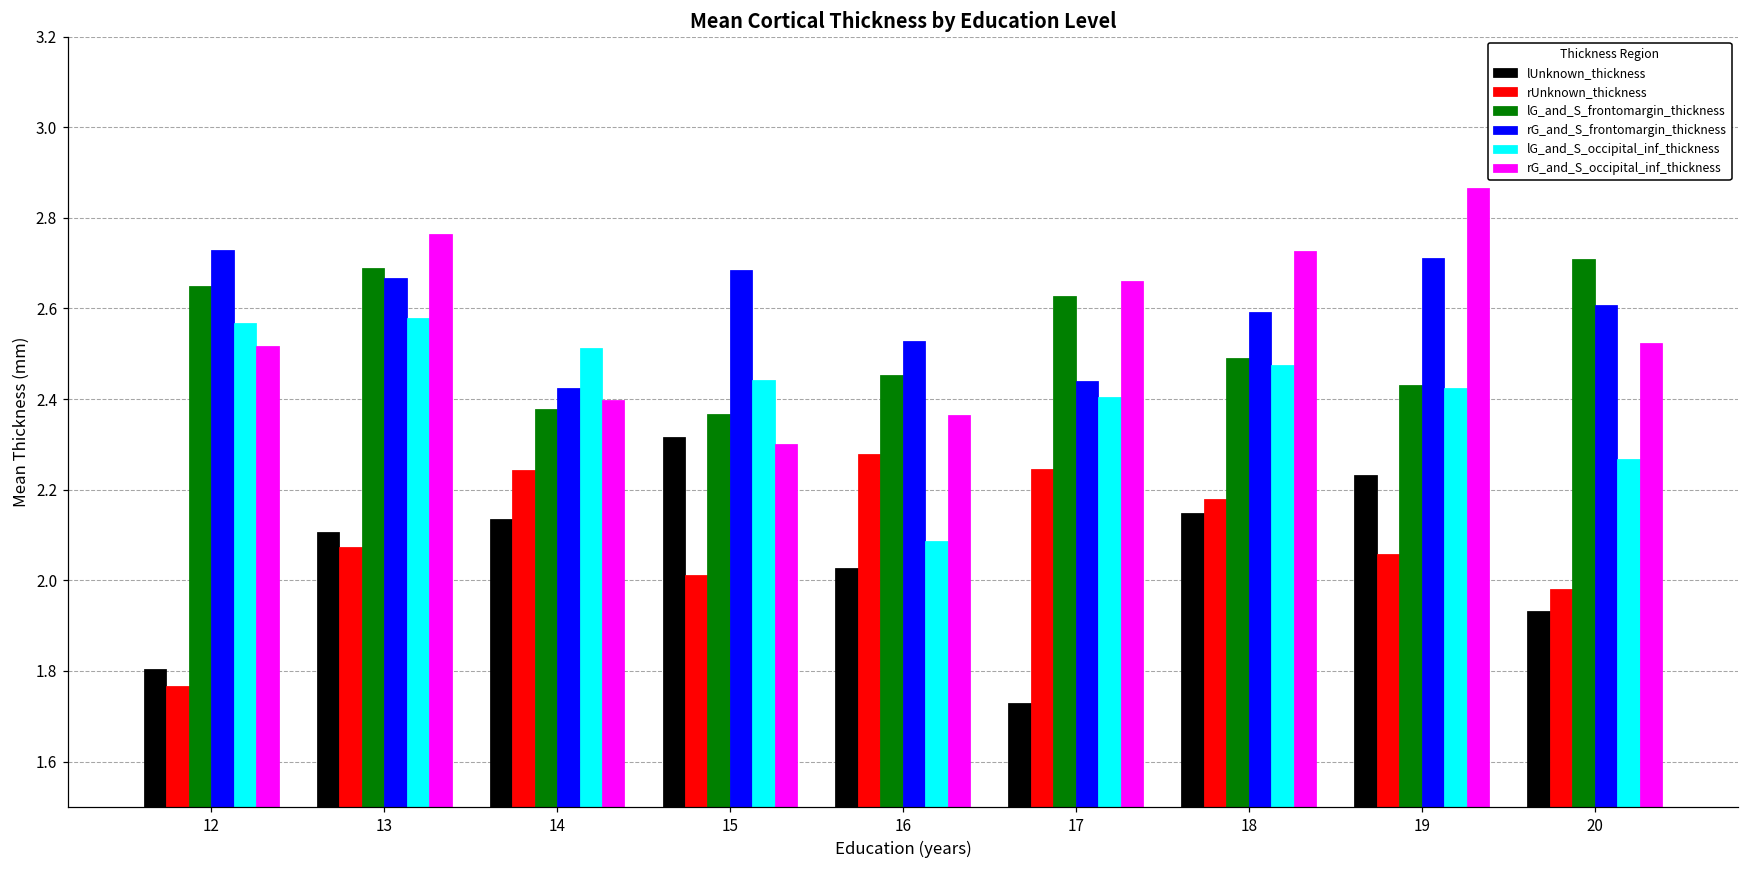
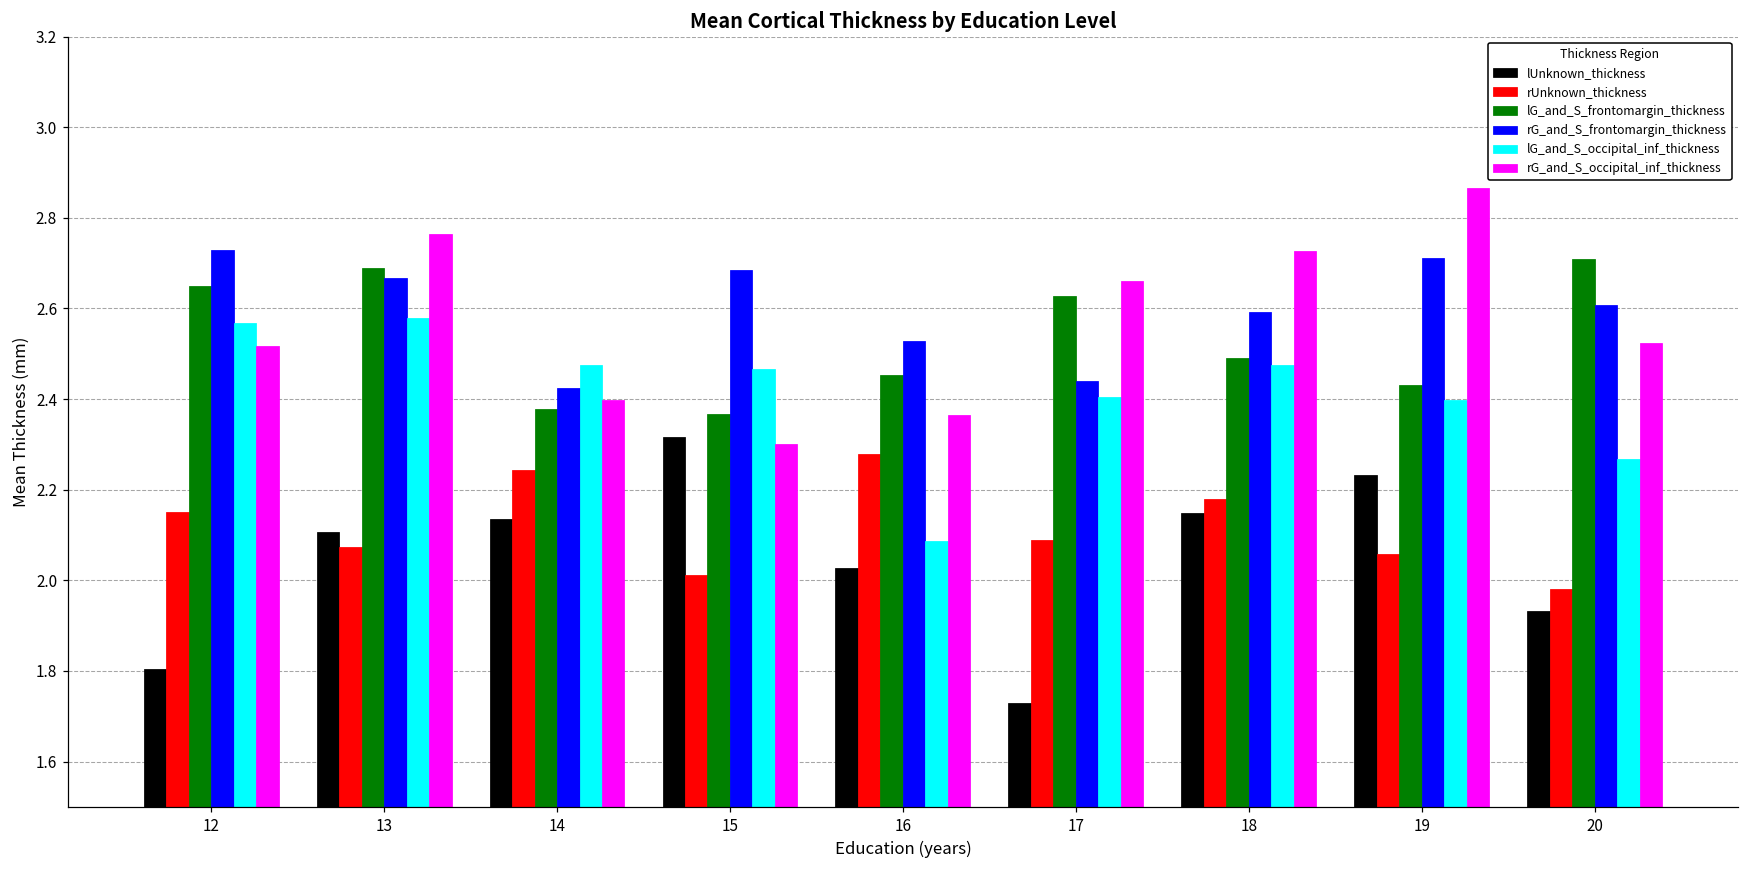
  {
    "lUnknown_thickness": {
      "12": 1.81,
      "13": 2.11,
      "14": 2.14,
      "15": 2.32,
      "16": 2.03,
      "17": 1.73,
      "18": 2.15,
      "19": 2.23,
      "20": 1.93
    },
    "rUnknown_thickness": {
-     "12": 1.77,
+     "12": 2.15,
      "13": 2.07,
      "14": 2.24,
      "15": 2.01,
      "16": 2.28,
-     "17": 2.25,
+     "17": 2.09,
      "18": 2.18,
      "19": 2.06,
      "20": 1.98
    },
    "lG_and_S_frontomargin_thickness": {
      "12": 2.65,
      "13": 2.69,
      "14": 2.38,
      "15": 2.37,
      "16": 2.45,
      "17": 2.63,
      "18": 2.49,
      "19": 2.43,
      "20": 2.71
    },
    "rG_and_S_frontomargin_thickness": {
      "12": 2.73,
      "13": 2.67,
      "14": 2.43,
      "15": 2.68,
      "16": 2.53,
      "17": 2.44,
      "18": 2.59,
      "19": 2.71,
      "20": 2.61
    },
    "lG_and_S_occipital_inf_thickness": {
      "12": 2.57,
      "13": 2.58,
-     "14": 2.51,
-     "15": 2.44,
+     "14": 2.48,
+     "15": 2.47,
      "16": 2.09,
      "17": 2.40,
      "18": 2.48,
-     "19": 2.42,
+     "19": 2.40,
      "20": 2.27
    },
    "rG_and_S_occipital_inf_thickness": {
      "12": 2.52,
      "13": 2.76,
      "14": 2.40,
      "15": 2.30,
      "16": 2.36,
      "17": 2.66,
      "18": 2.73,
      "19": 2.87,
      "20": 2.52
    }
  }
